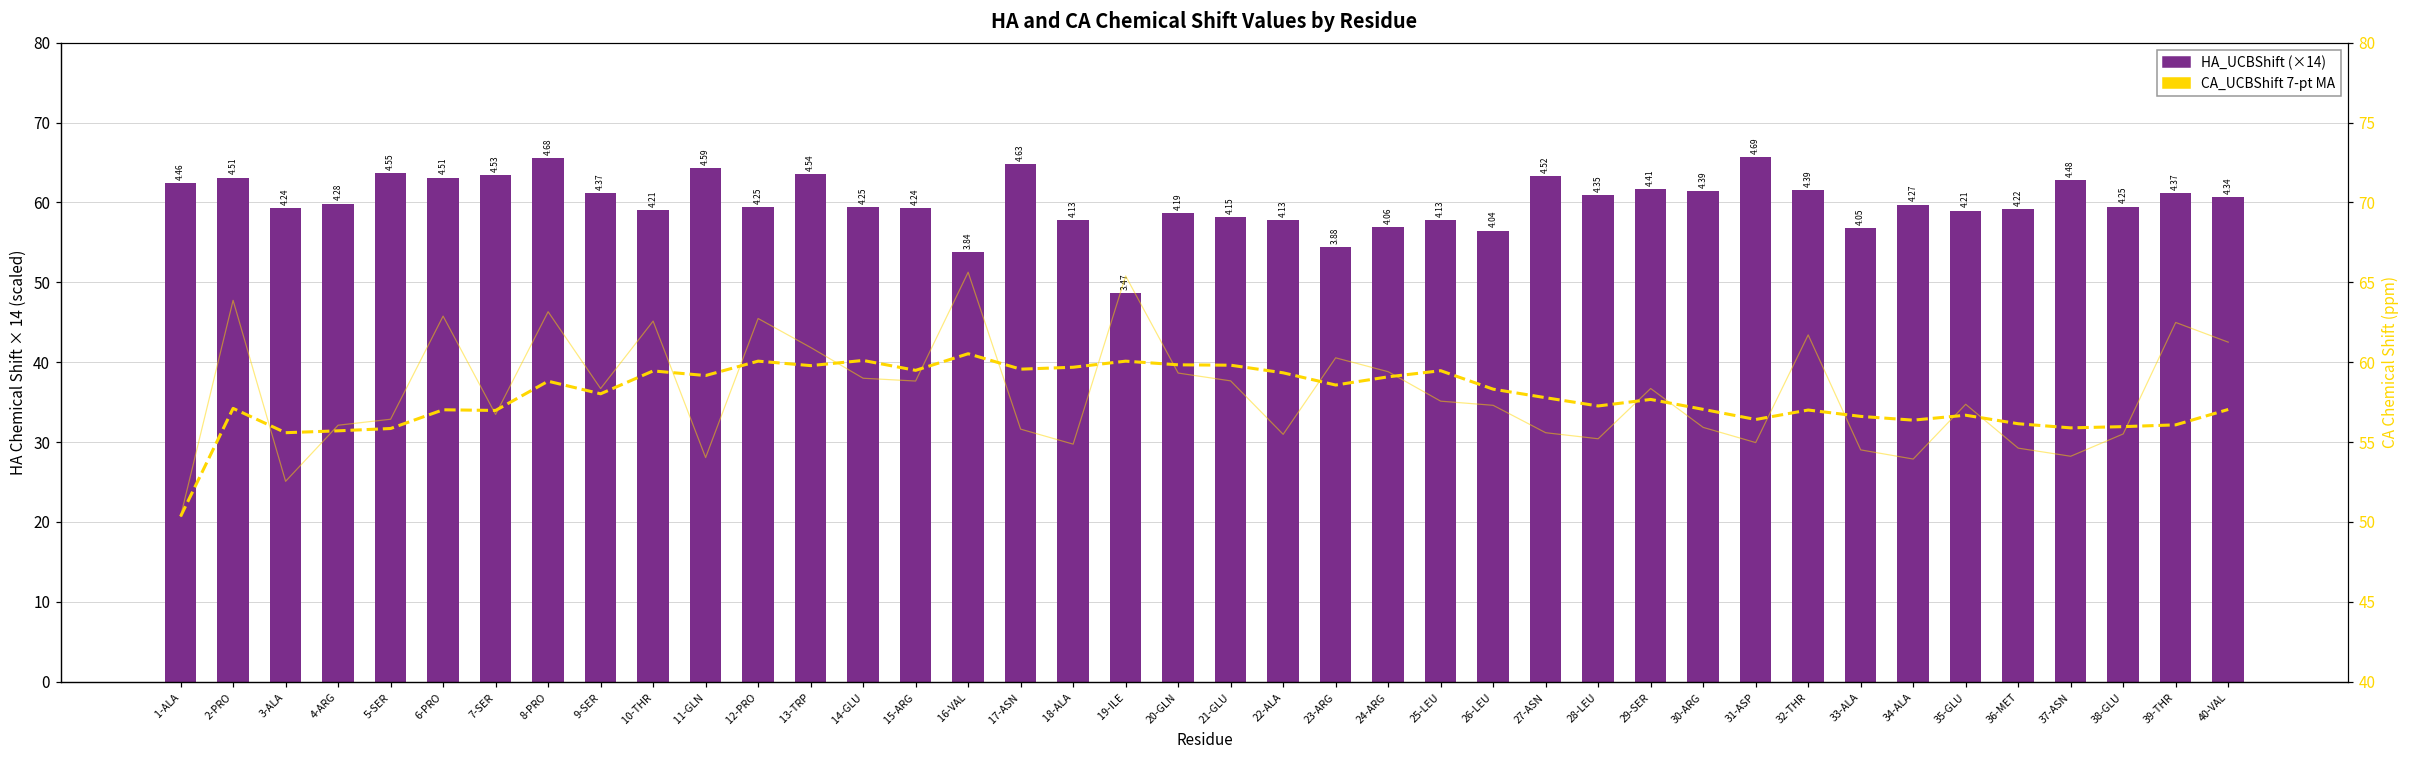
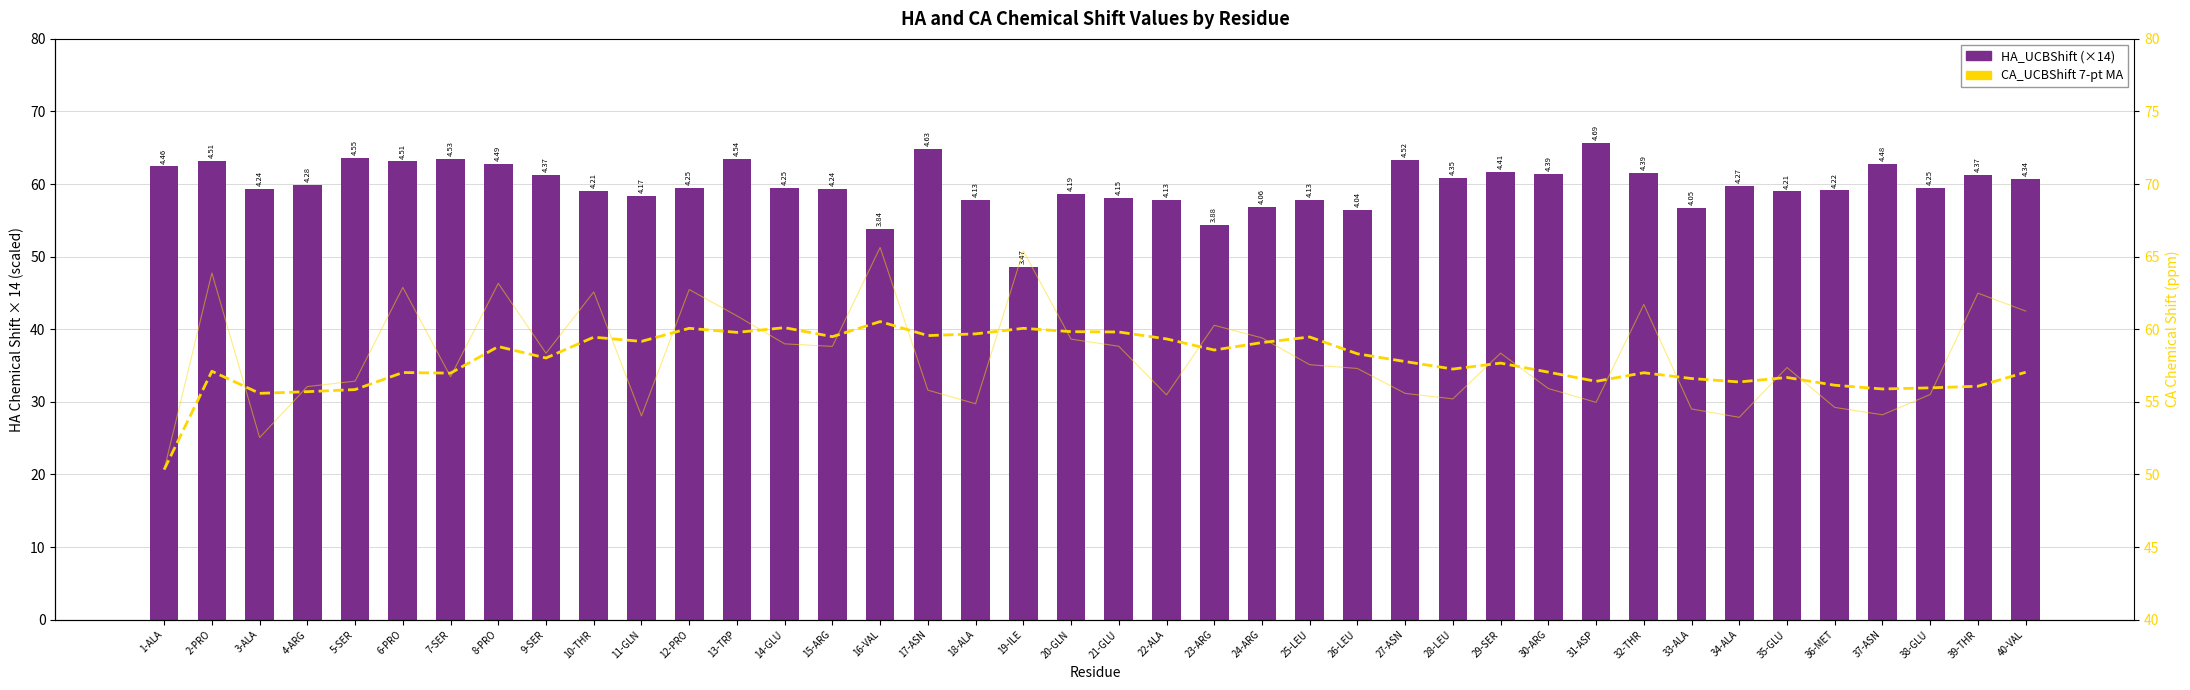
  {
    "HA_UCBShift (×14)": {
-     "8-PRO": 4.68,
-     "11-GLN": 4.59
+     "8-PRO": 4.49,
+     "11-GLN": 4.17
    }
  }
